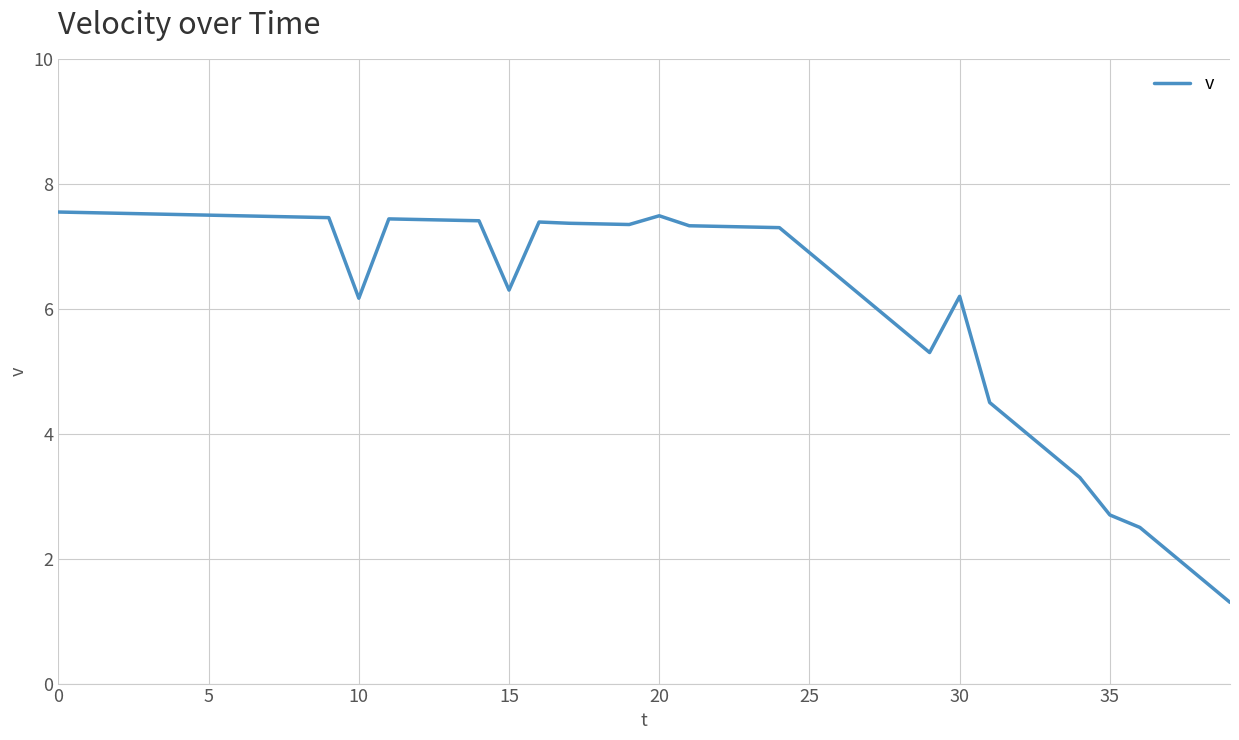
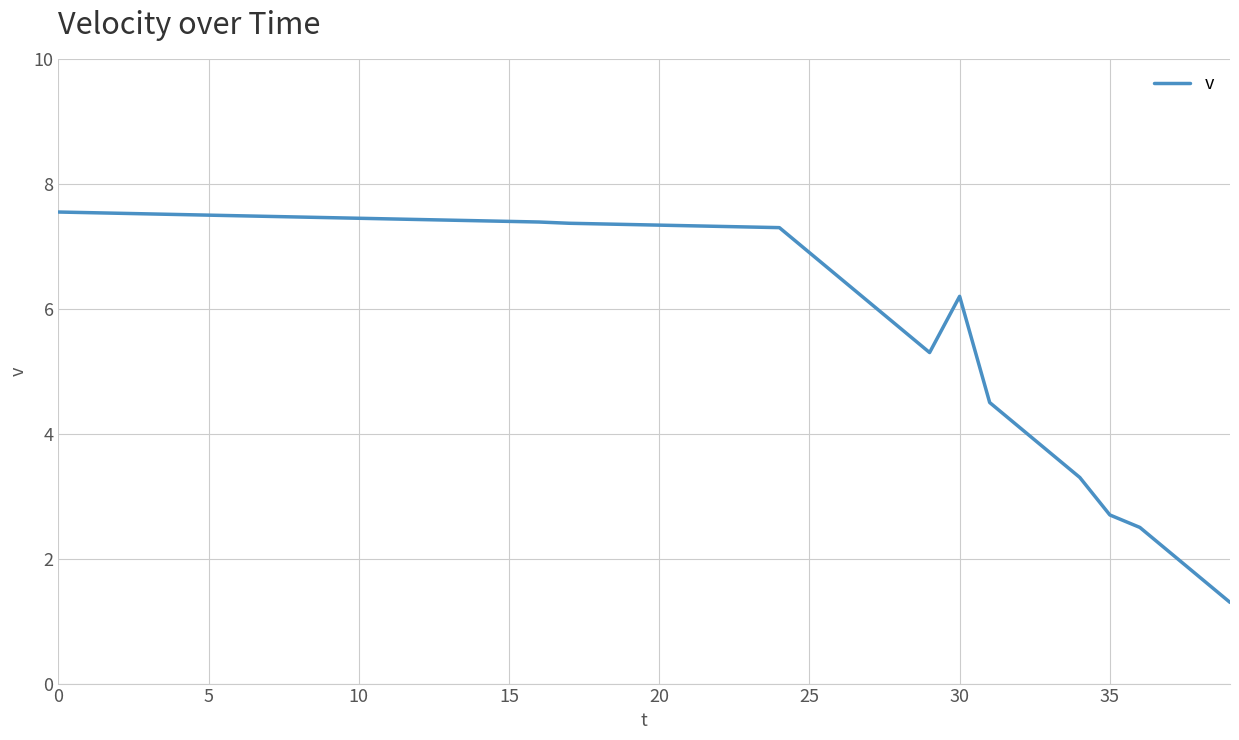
  {
    "0": 7.6,
    "5": 7.5,
-   "10": 6.2,
-   "15": 6.3,
-   "20": 7.5,
+   "10": 7.5,
+   "15": 7.4,
+   "20": 7.3,
    "25": 6.9,
    "30": 6.2,
    "35": 2.7
  }
